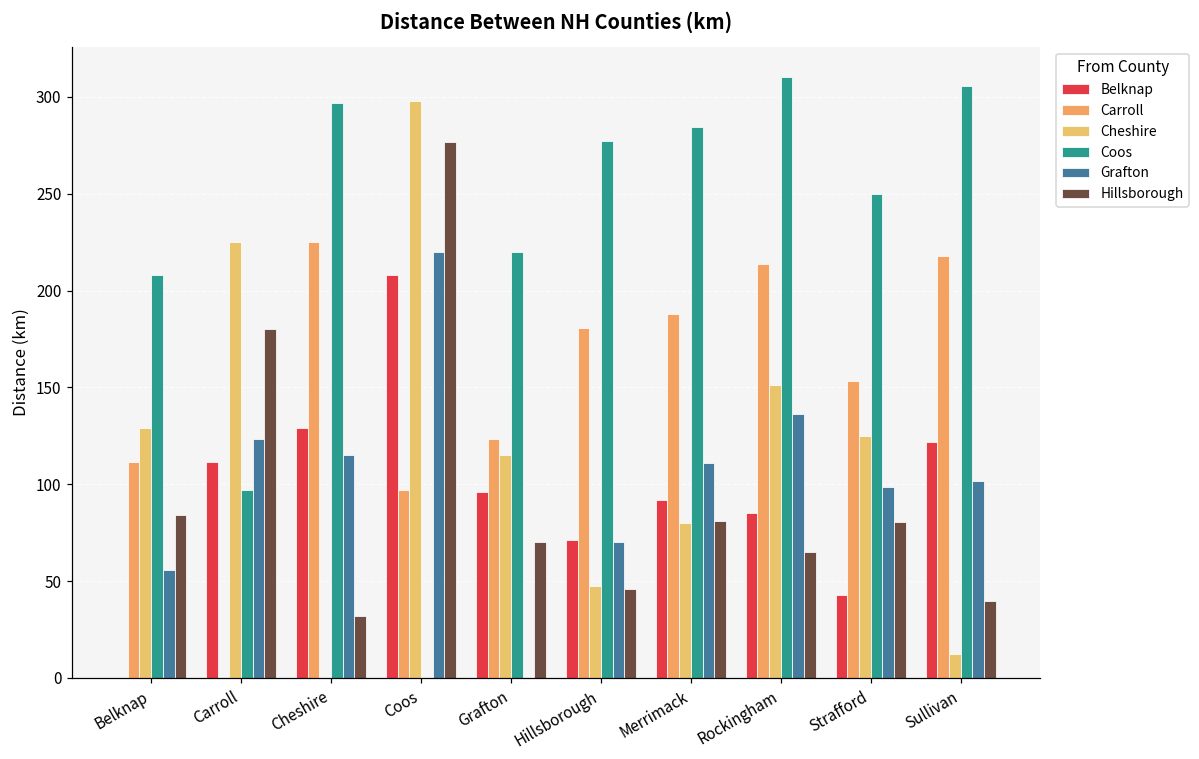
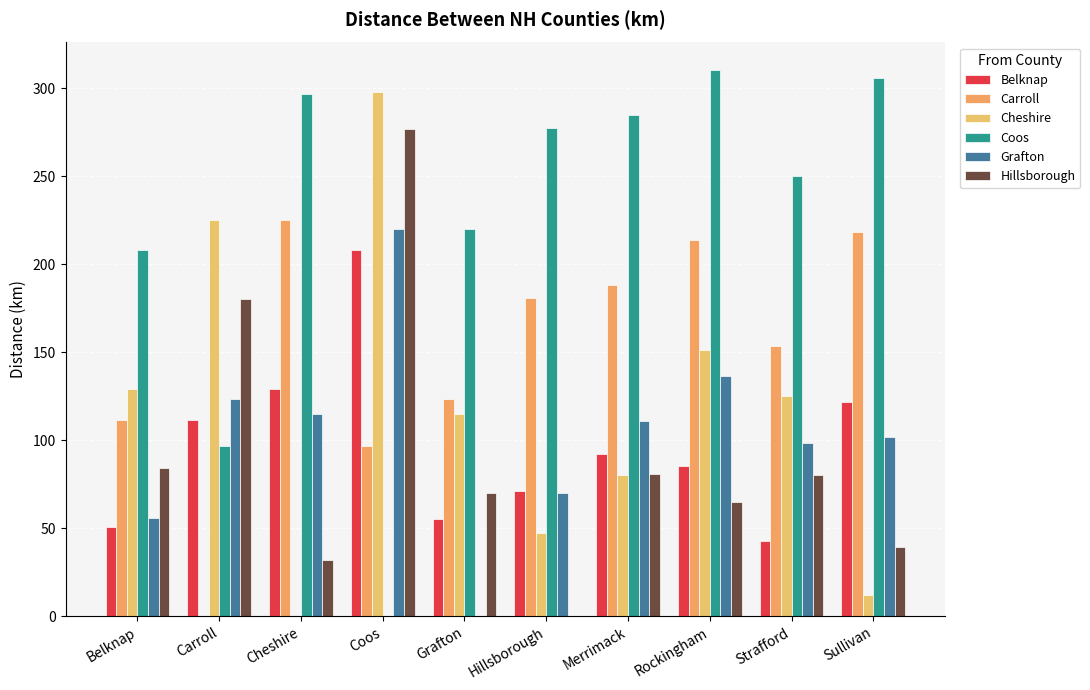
  {
    "Belknap": {
-     "Belknap": 0,
+     "Belknap": 51,
      "Carroll": 111,
      "Cheshire": 129,
      "Coos": 208,
-     "Grafton": 96,
+     "Grafton": 55,
      "Hillsborough": 71,
      "Merrimack": 92,
      "Rockingham": 85,
      "Strafford": 43,
      "Sullivan": 122
    },
    "Hillsborough": {
      "Belknap": 84,
      "Carroll": 180,
      "Cheshire": 32,
      "Coos": 277,
      "Grafton": 70,
-     "Hillsborough": 46,
+     "Hillsborough": 0,
      "Merrimack": 81,
      "Rockingham": 65,
      "Strafford": 80,
      "Sullivan": 40
    }
  }
